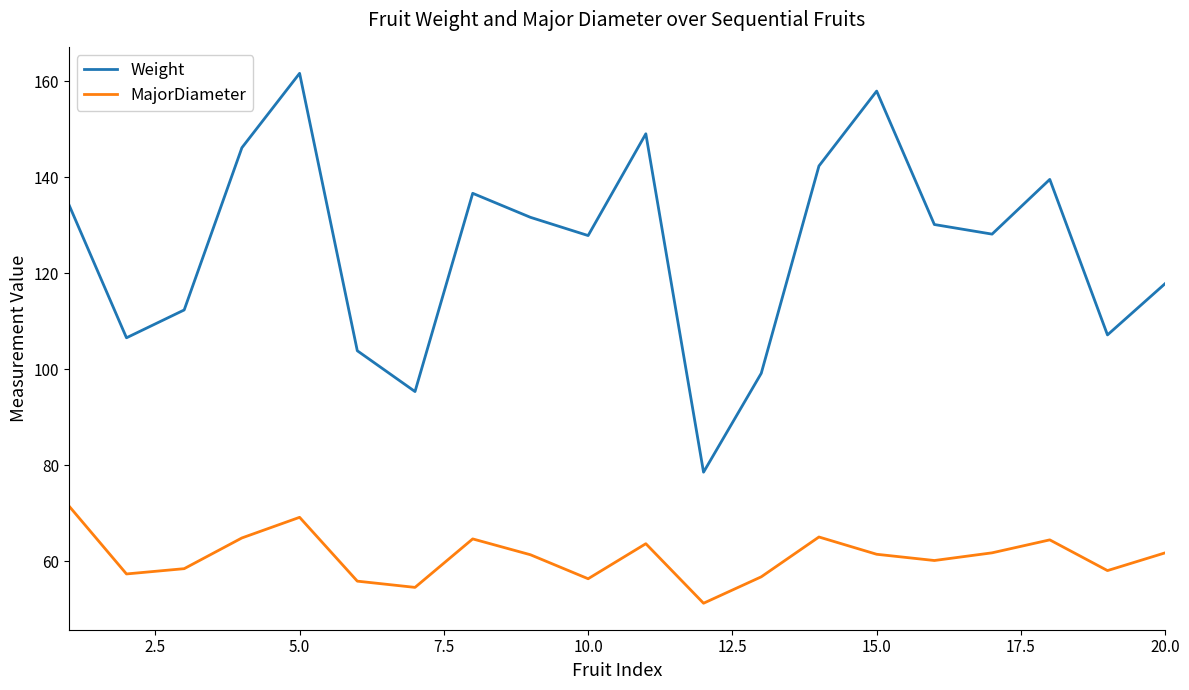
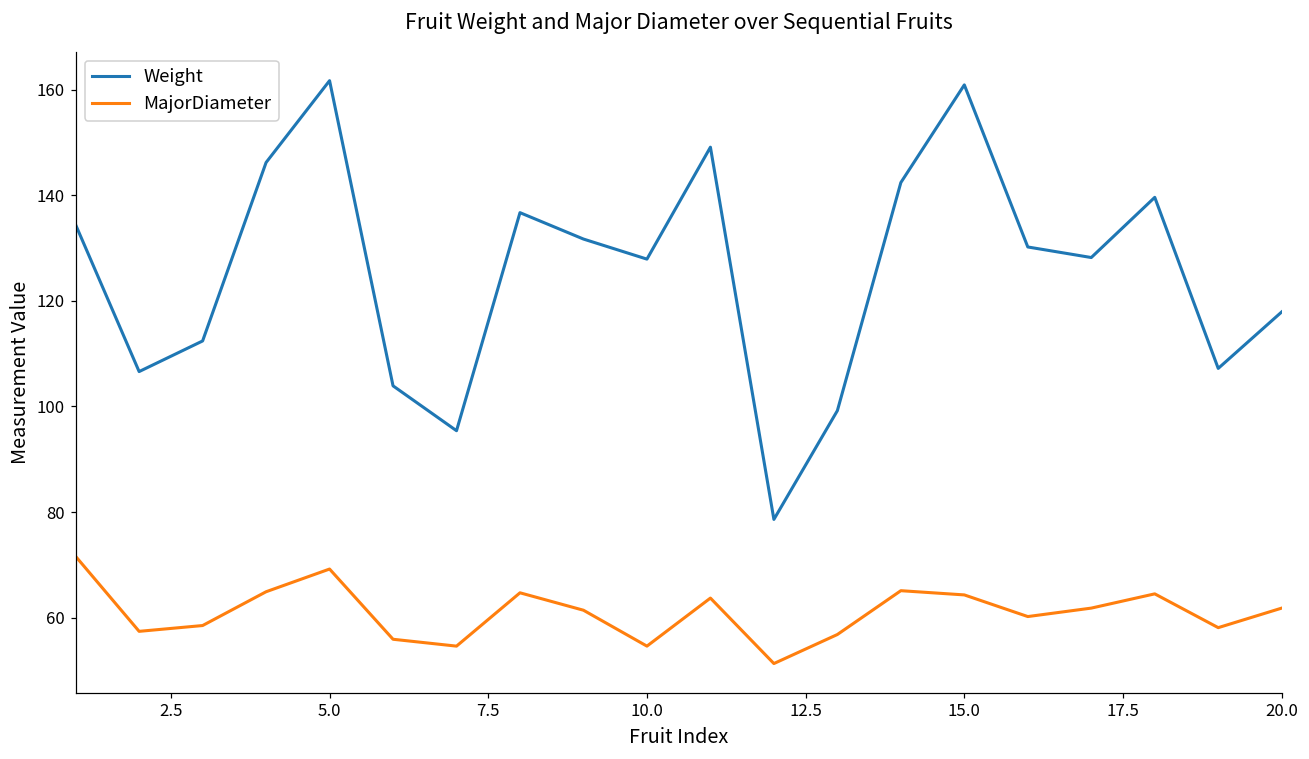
  {
    "Weight": {
      "5.0": 162,
      "10.0": 128,
-     "15.0": 158,
+     "15.0": 161,
      "20.0": 118
    },
    "MajorDiameter": {
      "5.0": 69,
-     "10.0": 56,
-     "15.0": 62,
+     "10.0": 55,
+     "15.0": 64,
      "20.0": 62
    }
  }
